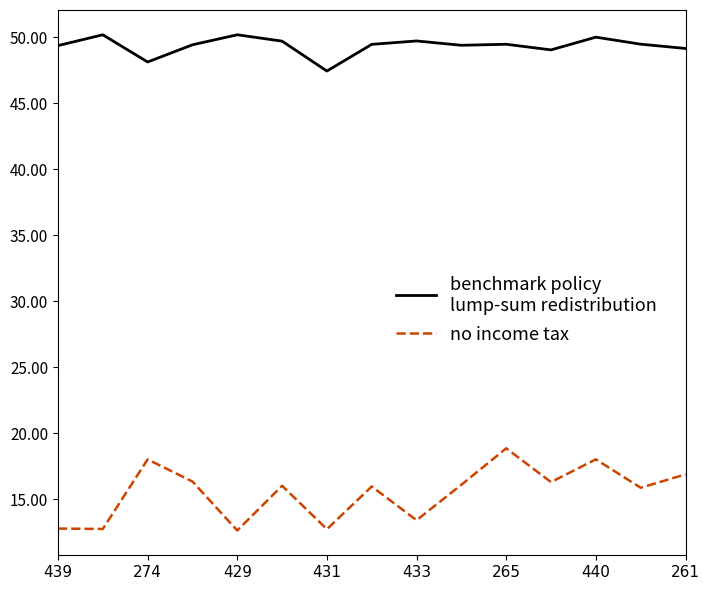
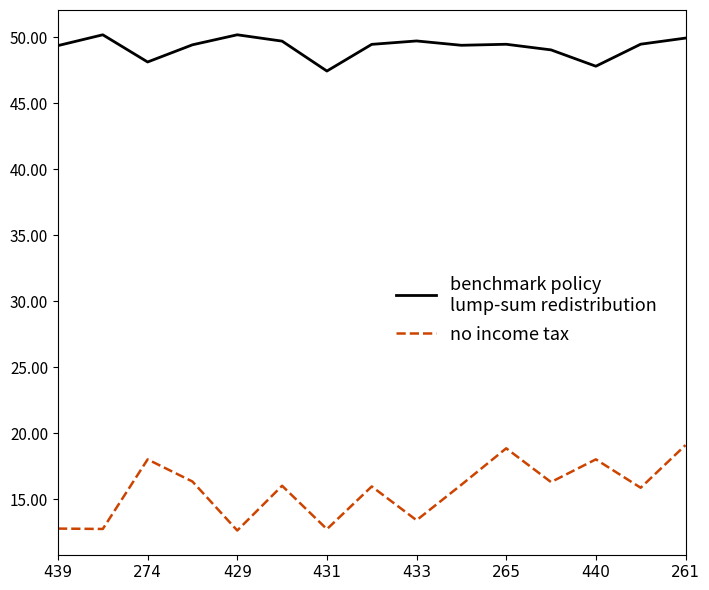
  {
    "benchmark policy lump-sum redistribution": {
      "439": 49.4,
      "274": 48.1,
      "429": 50.2,
      "431": 47.4,
      "433": 49.7,
      "265": 49.5,
-     "440": 50.0,
-     "261": 49.2
+     "440": 47.8,
+     "261": 49.9
    },
    "no income tax": {
      "439": 12.8,
      "274": 18.0,
      "429": 12.6,
      "431": 12.7,
      "433": 13.4,
      "265": 18.9,
      "440": 18.0,
-     "261": 16.9
+     "261": 19.1
    }
  }
